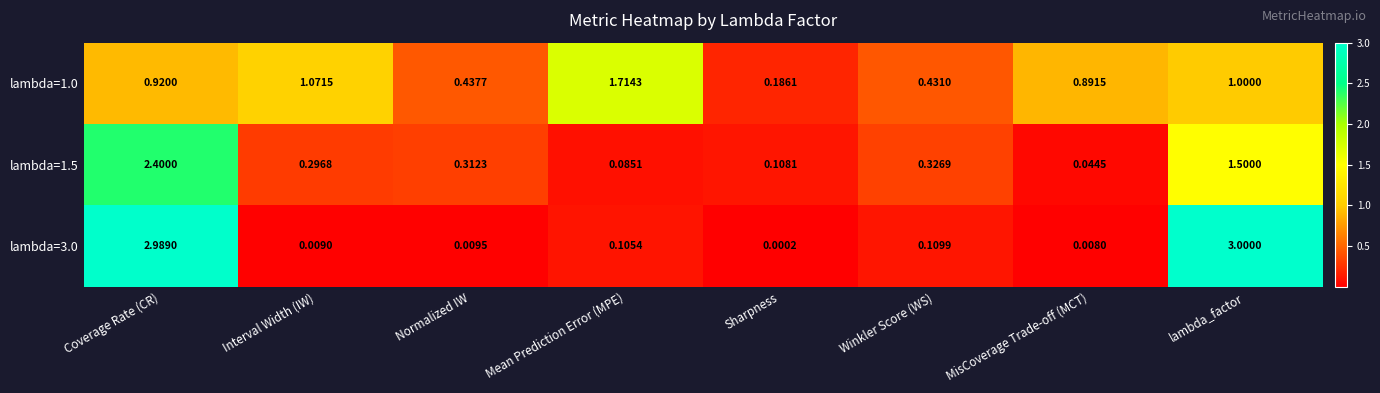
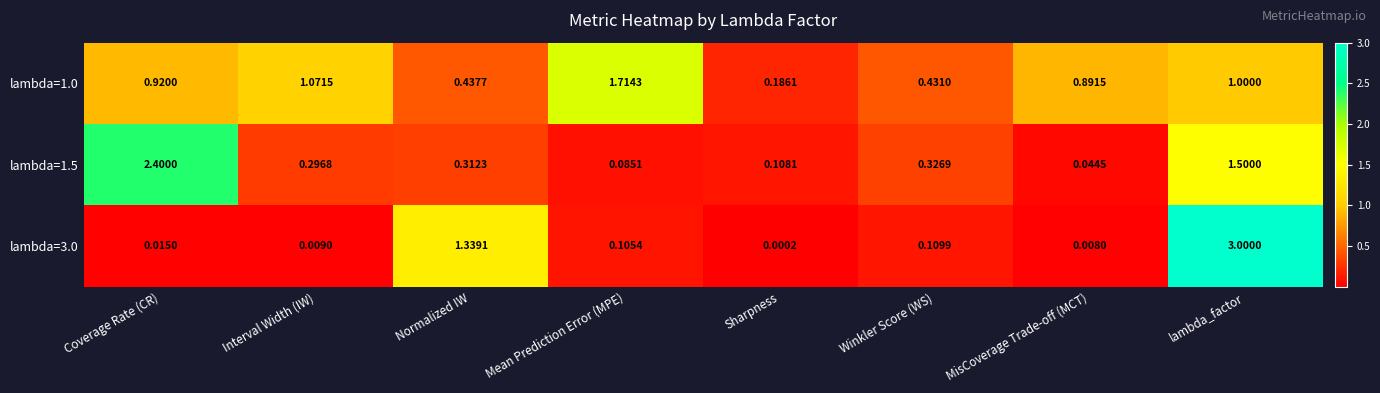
  {
    "lambda=1.0": {
      "Coverage Rate (CR)": 0.9200,
      "Interval Width (IW)": 1.0715,
      "Normalized IW": 0.4377,
      "Mean Prediction Error (MPE)": 1.7143,
      "Sharpness": 0.1861,
      "Winkler Score (WS)": 0.4310,
      "MisCoverage Trade-off (MCT)": 0.8915,
      "lambda_factor": 1.0000
    },
    "lambda=1.5": {
      "Coverage Rate (CR)": 2.4000,
      "Interval Width (IW)": 0.2968,
      "Normalized IW": 0.3123,
      "Mean Prediction Error (MPE)": 0.0851,
      "Sharpness": 0.1081,
      "Winkler Score (WS)": 0.3269,
      "MisCoverage Trade-off (MCT)": 0.0445,
      "lambda_factor": 1.5000
    },
    "lambda=3.0": {
-     "Coverage Rate (CR)": 2.9890,
+     "Coverage Rate (CR)": 0.0150,
      "Interval Width (IW)": 0.0090,
-     "Normalized IW": 0.0095,
+     "Normalized IW": 1.3391,
      "Mean Prediction Error (MPE)": 0.1054,
      "Sharpness": 0.0002,
      "Winkler Score (WS)": 0.1099,
      "MisCoverage Trade-off (MCT)": 0.0080,
      "lambda_factor": 3.0000
    }
  }
